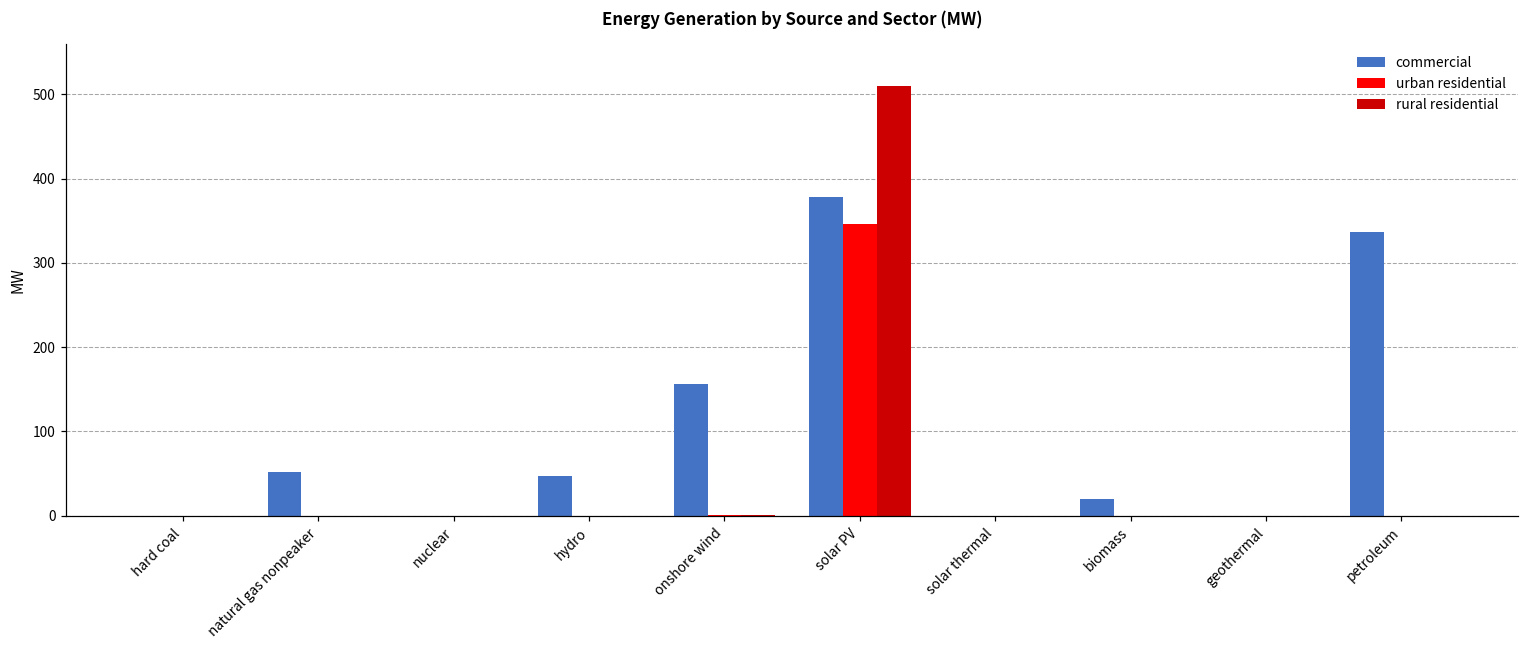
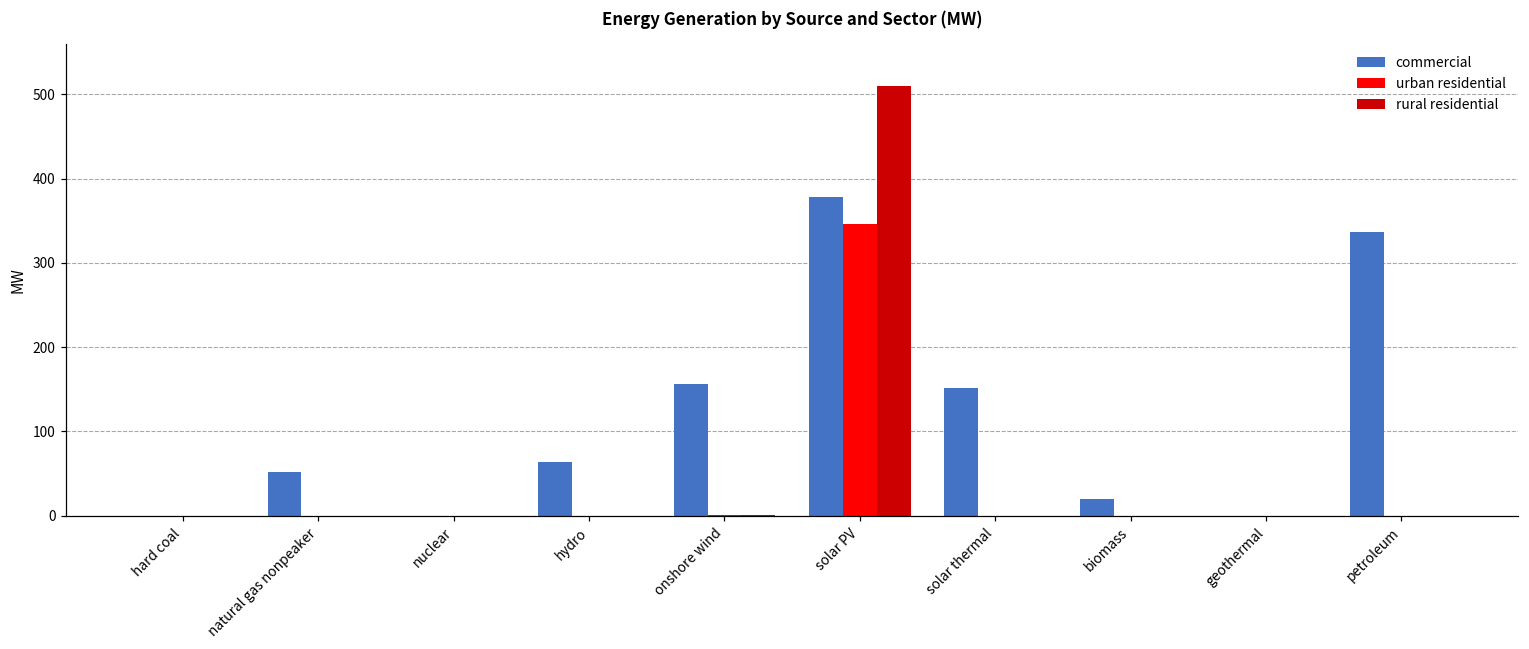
  {
    "commercial": {
      "hard coal": 0,
      "natural gas nonpeaker": 50,
      "nuclear": 0,
-     "hydro": 50,
+     "hydro": 60,
      "onshore wind": 160,
      "solar PV": 380,
-     "solar thermal": 0,
+     "solar thermal": 150,
      "biomass": 20,
      "geothermal": 0,
      "petroleum": 340
    }
  }
